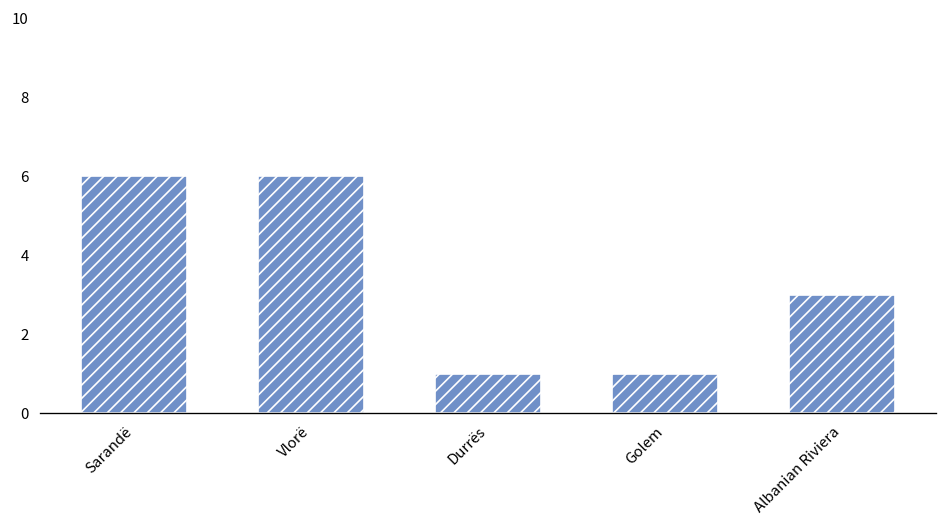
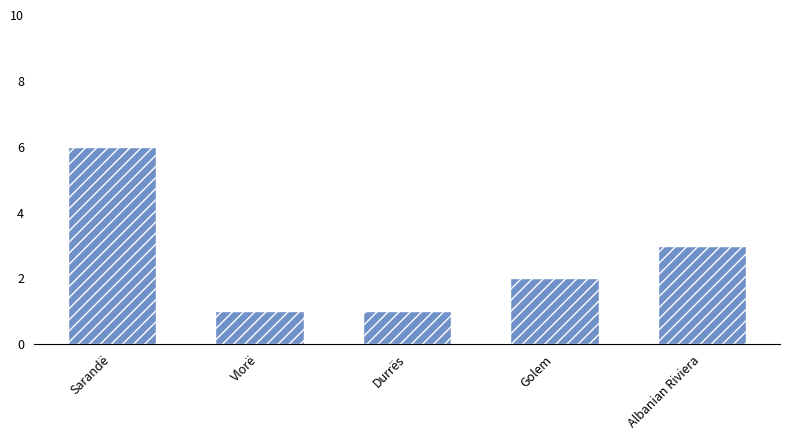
  {
    "Sarandë": 6,
-   "Vlorë": 6,
+   "Vlorë": 1,
    "Durrës": 1,
-   "Golem": 1,
+   "Golem": 2,
    "Albanian Riviera": 3
  }
